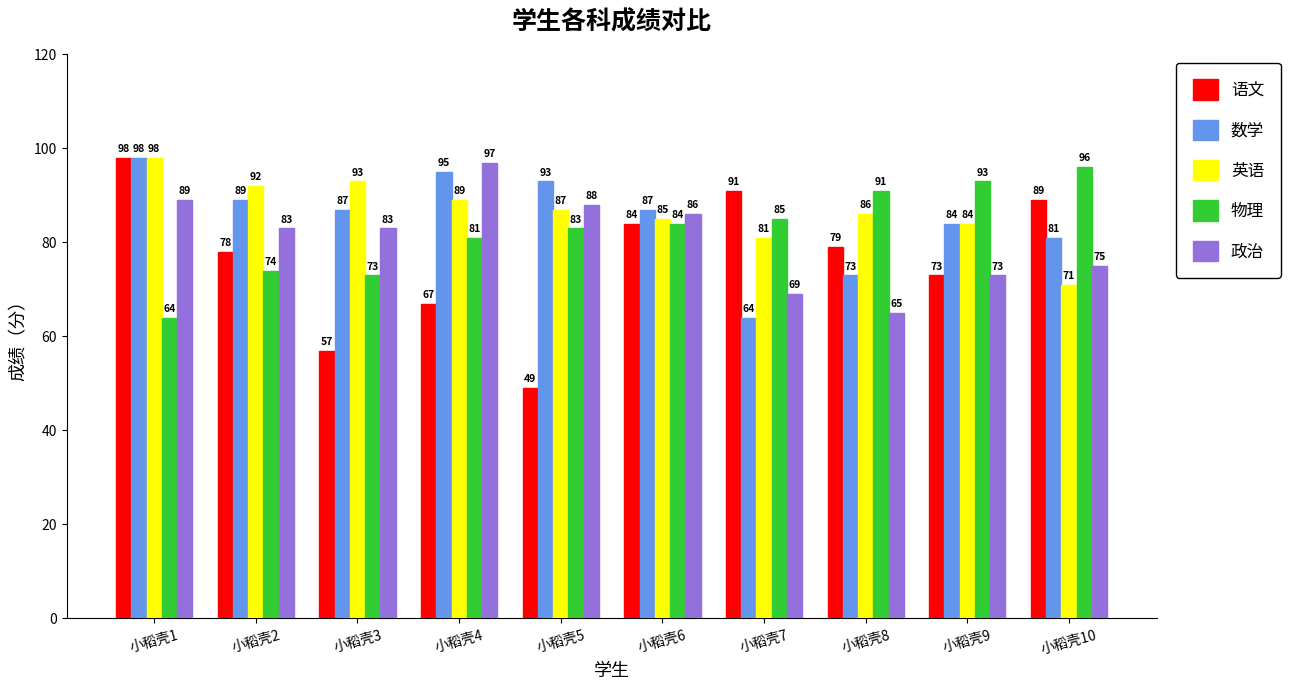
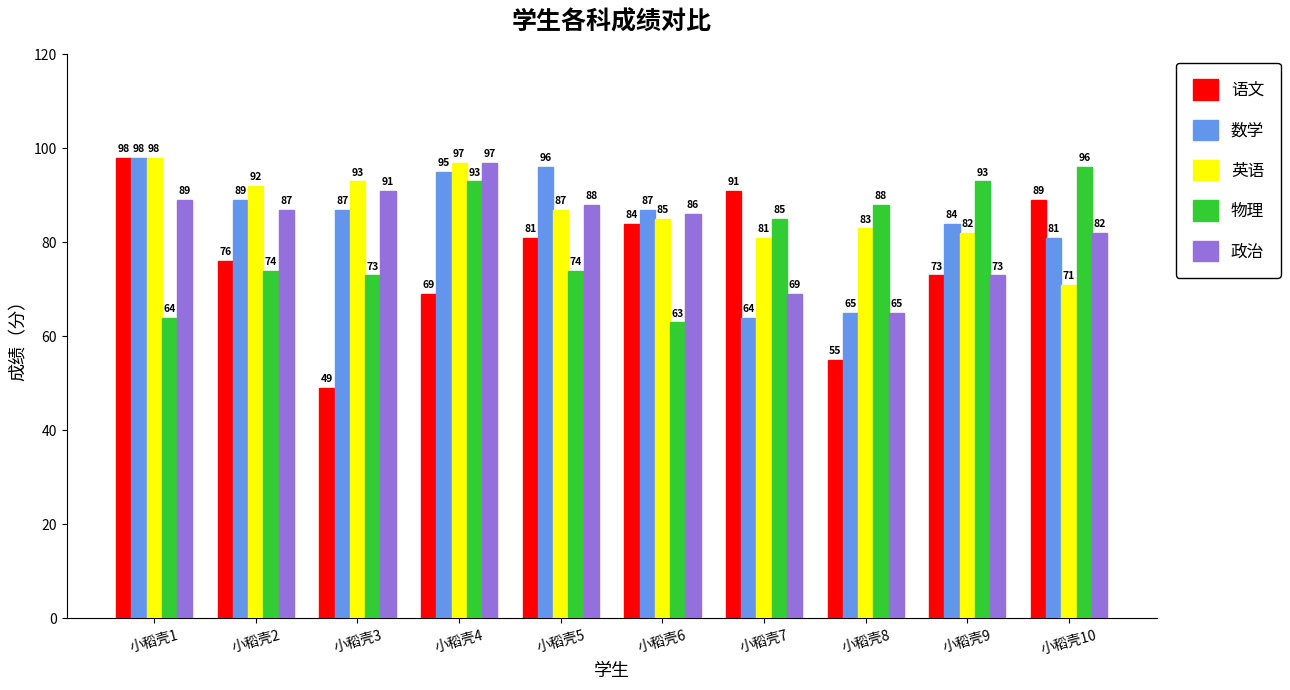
  {
    "语文": {
      "小稻壳1": 98,
-     "小稻壳2": 78,
-     "小稻壳3": 57,
-     "小稻壳4": 67,
-     "小稻壳5": 49,
+     "小稻壳2": 76,
+     "小稻壳3": 49,
+     "小稻壳4": 69,
+     "小稻壳5": 81,
      "小稻壳6": 84,
      "小稻壳7": 91,
-     "小稻壳8": 79,
+     "小稻壳8": 55,
      "小稻壳9": 73,
      "小稻壳10": 89
    },
    "数学": {
      "小稻壳1": 98,
      "小稻壳2": 89,
      "小稻壳3": 87,
      "小稻壳4": 95,
-     "小稻壳5": 93,
+     "小稻壳5": 96,
      "小稻壳6": 87,
      "小稻壳7": 64,
-     "小稻壳8": 73,
+     "小稻壳8": 65,
      "小稻壳9": 84,
      "小稻壳10": 81
    },
    "英语": {
      "小稻壳1": 98,
      "小稻壳2": 92,
      "小稻壳3": 93,
-     "小稻壳4": 89,
+     "小稻壳4": 97,
      "小稻壳5": 87,
      "小稻壳6": 85,
      "小稻壳7": 81,
-     "小稻壳8": 86,
-     "小稻壳9": 84,
+     "小稻壳8": 83,
+     "小稻壳9": 82,
      "小稻壳10": 71
    },
    "物理": {
      "小稻壳1": 64,
      "小稻壳2": 74,
      "小稻壳3": 73,
-     "小稻壳4": 81,
-     "小稻壳5": 83,
-     "小稻壳6": 84,
+     "小稻壳4": 93,
+     "小稻壳5": 74,
+     "小稻壳6": 63,
      "小稻壳7": 85,
-     "小稻壳8": 91,
+     "小稻壳8": 88,
      "小稻壳9": 93,
      "小稻壳10": 96
    },
    "政治": {
      "小稻壳1": 89,
-     "小稻壳2": 83,
-     "小稻壳3": 83,
+     "小稻壳2": 87,
+     "小稻壳3": 91,
      "小稻壳4": 97,
      "小稻壳5": 88,
      "小稻壳6": 86,
      "小稻壳7": 69,
      "小稻壳8": 65,
      "小稻壳9": 73,
-     "小稻壳10": 75
+     "小稻壳10": 82
    }
  }
